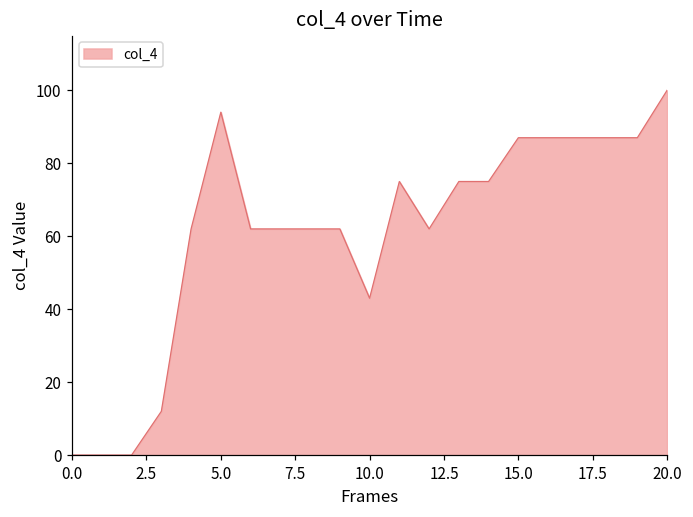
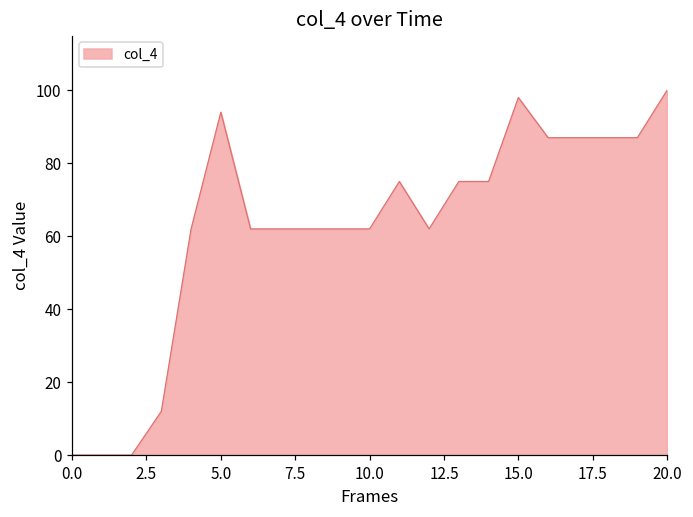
  {
    "0.0": 0,
    "5.0": 94,
-   "10.0": 43,
-   "15.0": 87,
+   "10.0": 62,
+   "15.0": 98,
    "20.0": 100
  }
